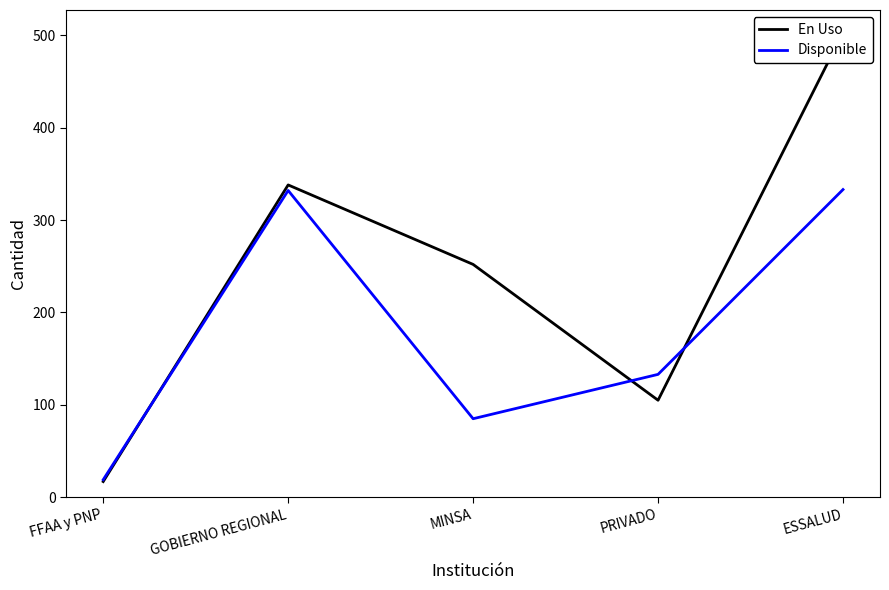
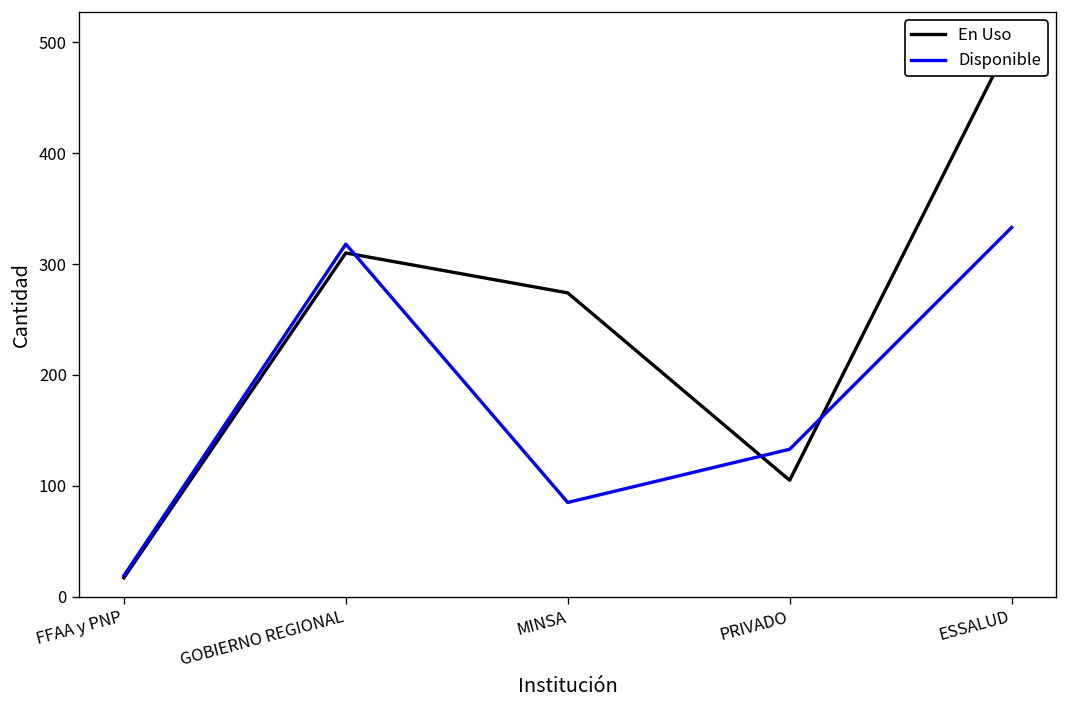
  {
    "En Uso": {
-     "GOBIERNO REGIONAL": 340,
-     "MINSA": 250,
+     "GOBIERNO REGIONAL": 310,
+     "MINSA": 270,
      "PRIVADO": 110
    },
    "Disponible": {
-     "GOBIERNO REGIONAL": 330,
+     "GOBIERNO REGIONAL": 320,
      "MINSA": 90,
      "PRIVADO": 130,
      "ESSALUD": 330
    }
  }
